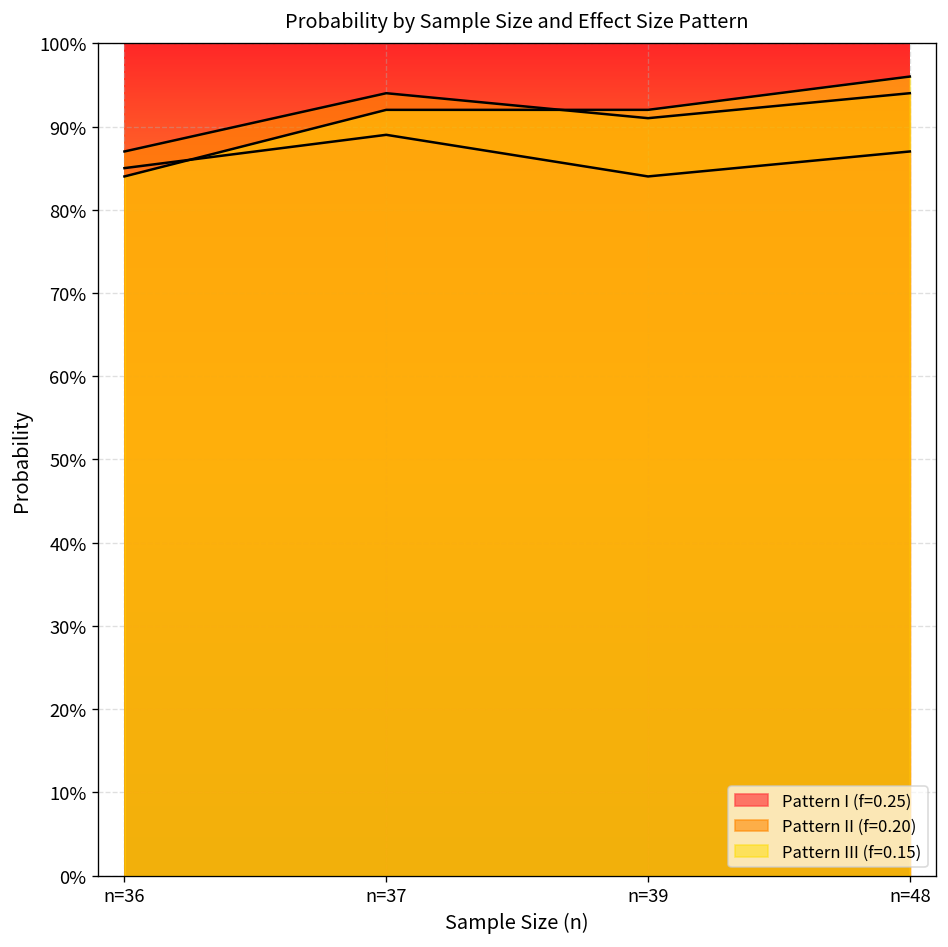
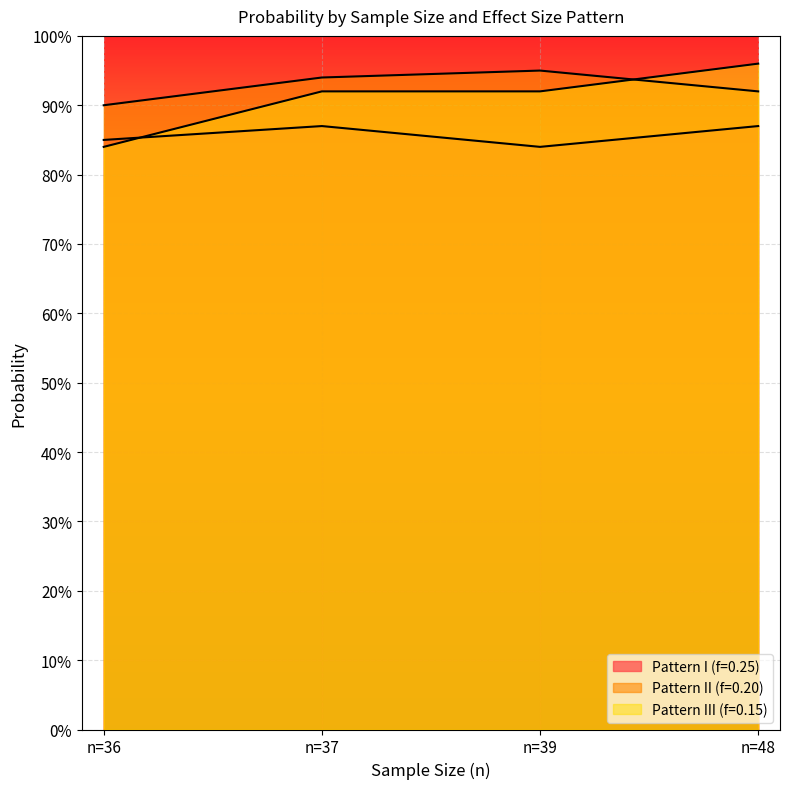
  {
    "Pattern I (f=0.25)": {
      "n=36": "85%",
-     "n=37": "89%",
+     "n=37": "87%",
      "n=39": "84%",
      "n=48": "87%"
    },
    "Pattern II (f=0.20)": {
-     "n=36": "87%",
+     "n=36": "90%",
      "n=37": "94%",
-     "n=39": "91%",
-     "n=48": "94%"
+     "n=39": "95%",
+     "n=48": "92%"
    },
    "Pattern III (f=0.15)": {
      "n=36": "84%",
      "n=37": "92%",
      "n=39": "92%",
      "n=48": "96%"
    }
  }
